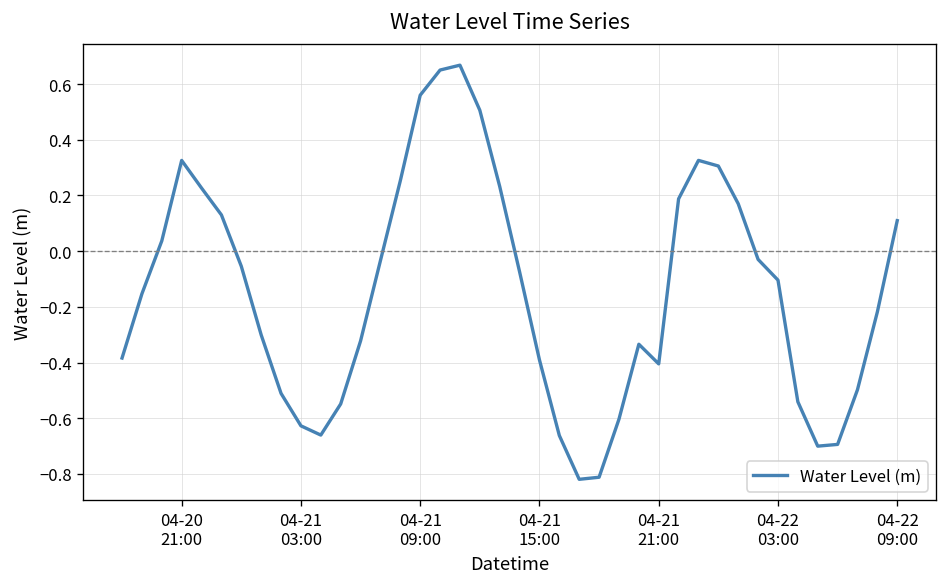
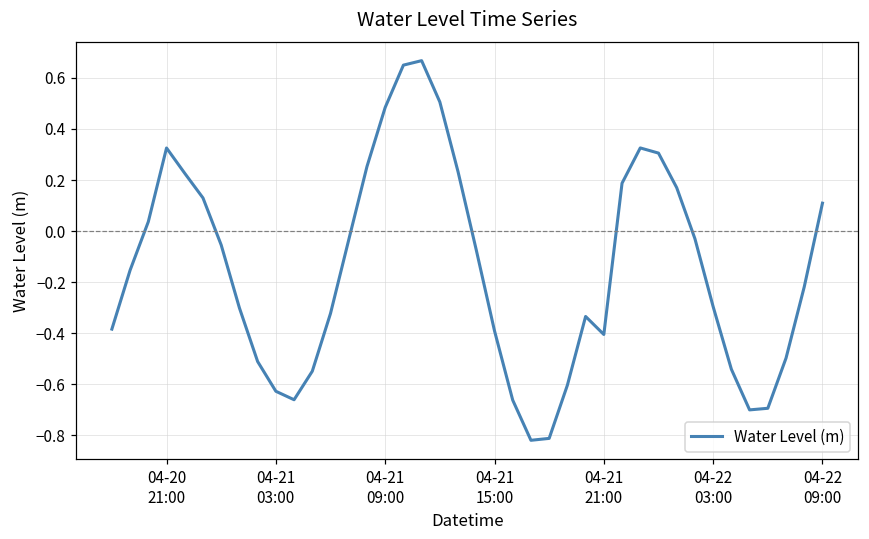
  {
    "04-20 21:00": 0.33,
    "04-21 03:00": -0.63,
-   "04-21 09:00": 0.56,
+   "04-21 09:00": 0.48,
    "04-21 15:00": -0.39,
    "04-21 21:00": -0.40,
-   "04-22 03:00": -0.10,
+   "04-22 03:00": -0.30,
    "04-22 09:00": 0.11
  }
